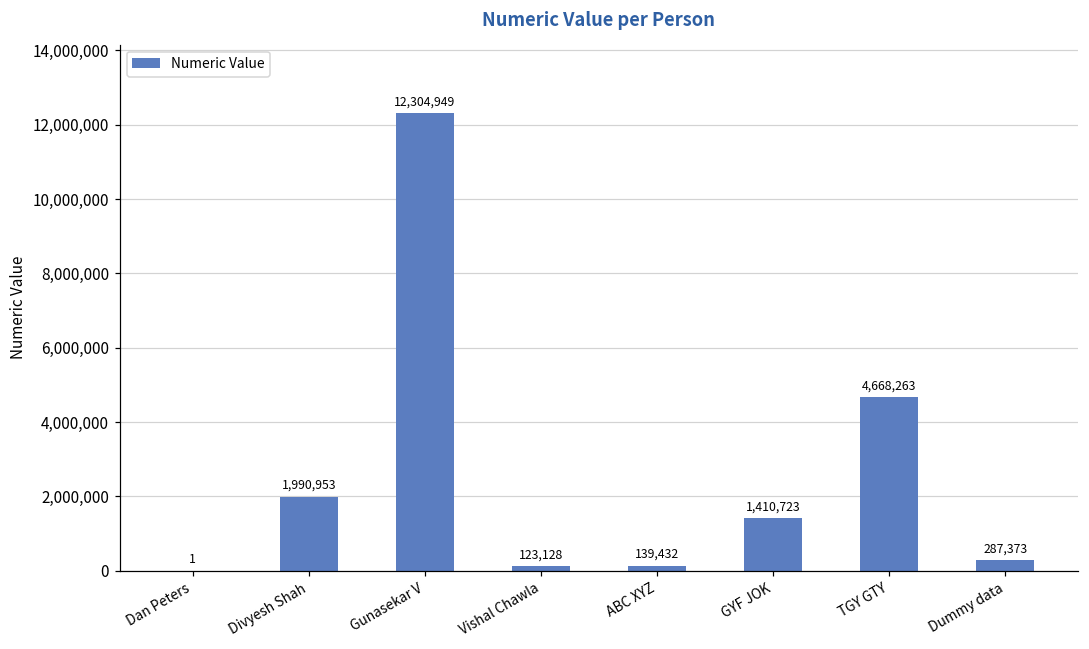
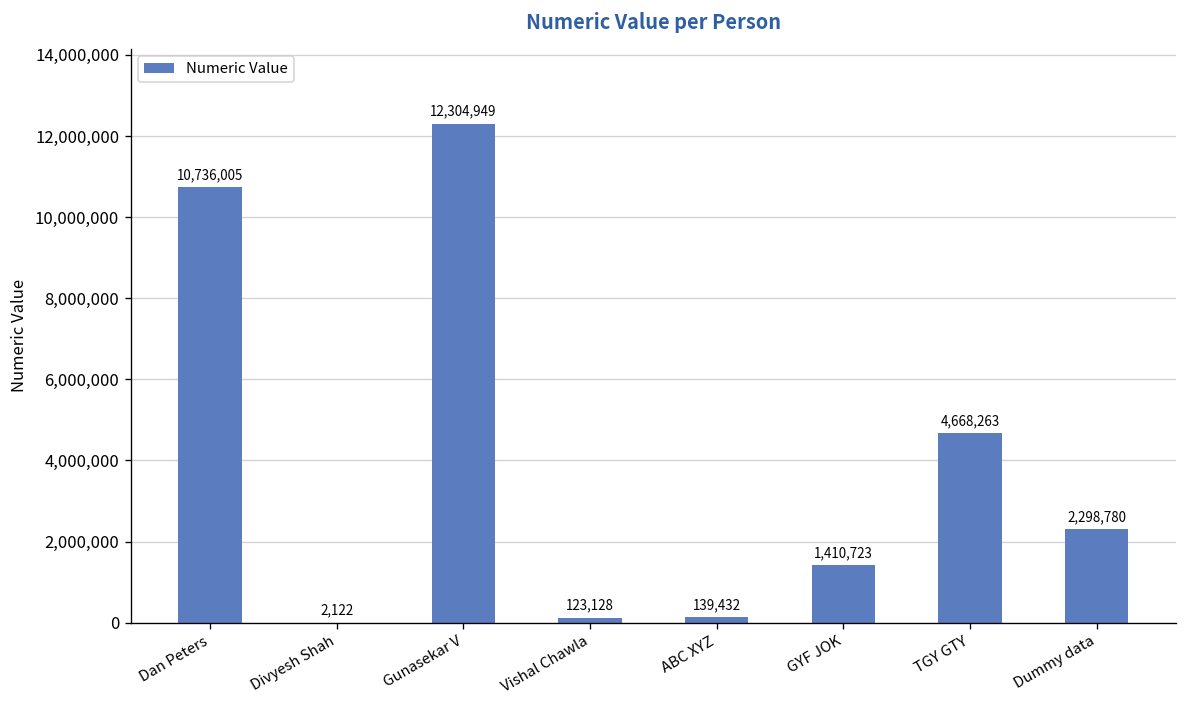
  {
-   "Dan Peters": "1",
-   "Divyesh Shah": "1,990,953",
+   "Dan Peters": "10,736,005",
+   "Divyesh Shah": "2,122",
    "Gunasekar V": "12,304,949",
    "Vishal Chawla": "123,128",
    "ABC XYZ": "139,432",
    "GYF JOK": "1,410,723",
    "TGY GTY": "4,668,263",
-   "Dummy data": "287,373"
+   "Dummy data": "2,298,780"
  }
